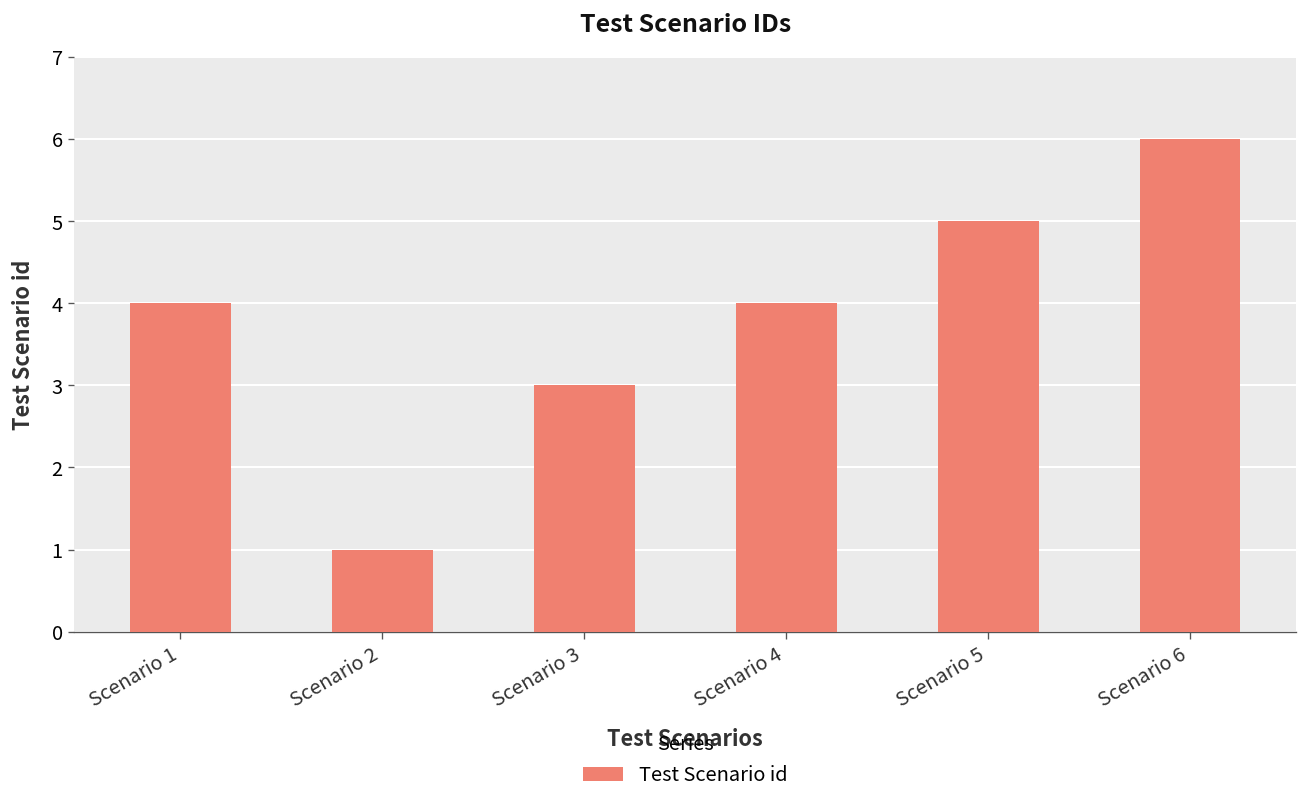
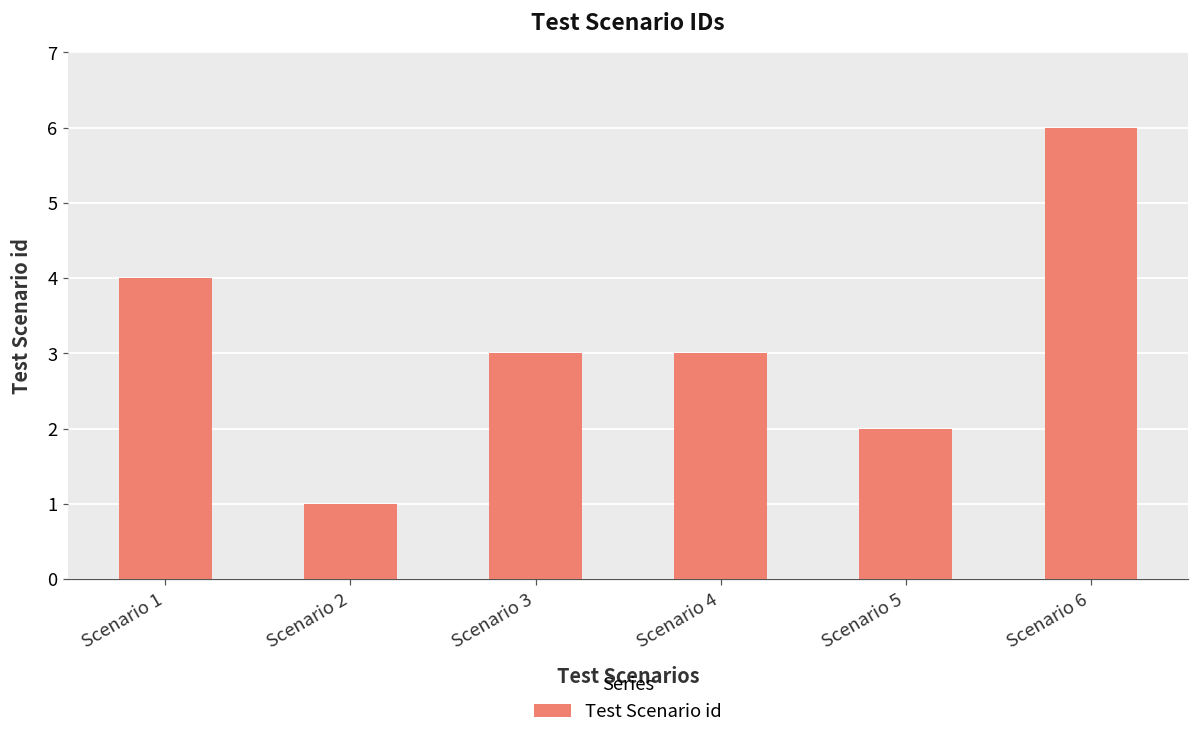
  {
    "Scenario 1": 4,
    "Scenario 2": 1,
    "Scenario 3": 3,
-   "Scenario 4": 4,
-   "Scenario 5": 5,
+   "Scenario 4": 3,
+   "Scenario 5": 2,
    "Scenario 6": 6
  }
